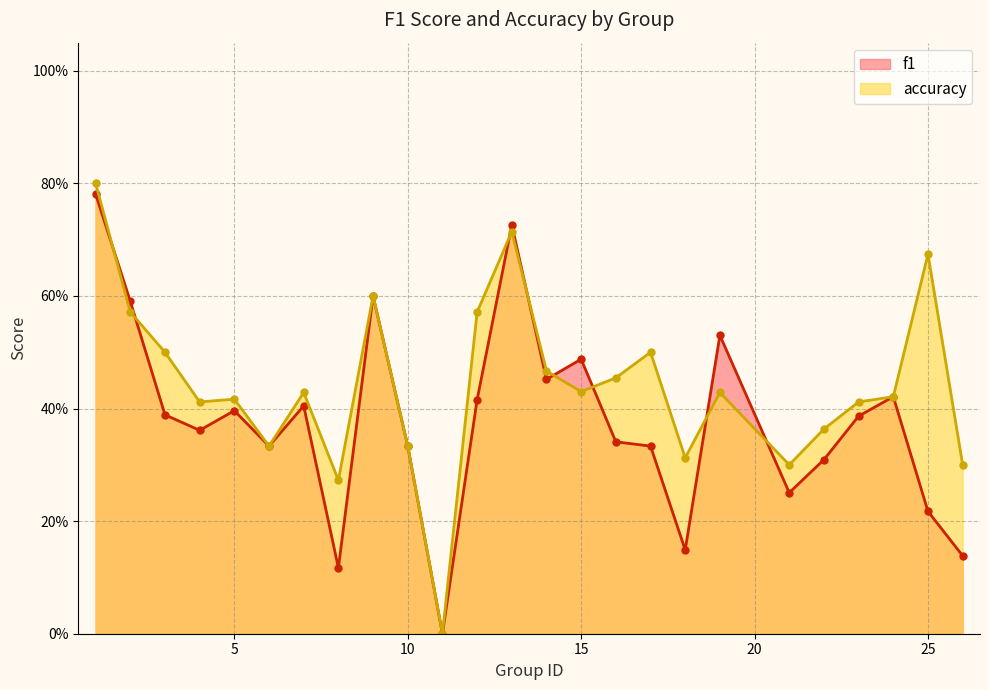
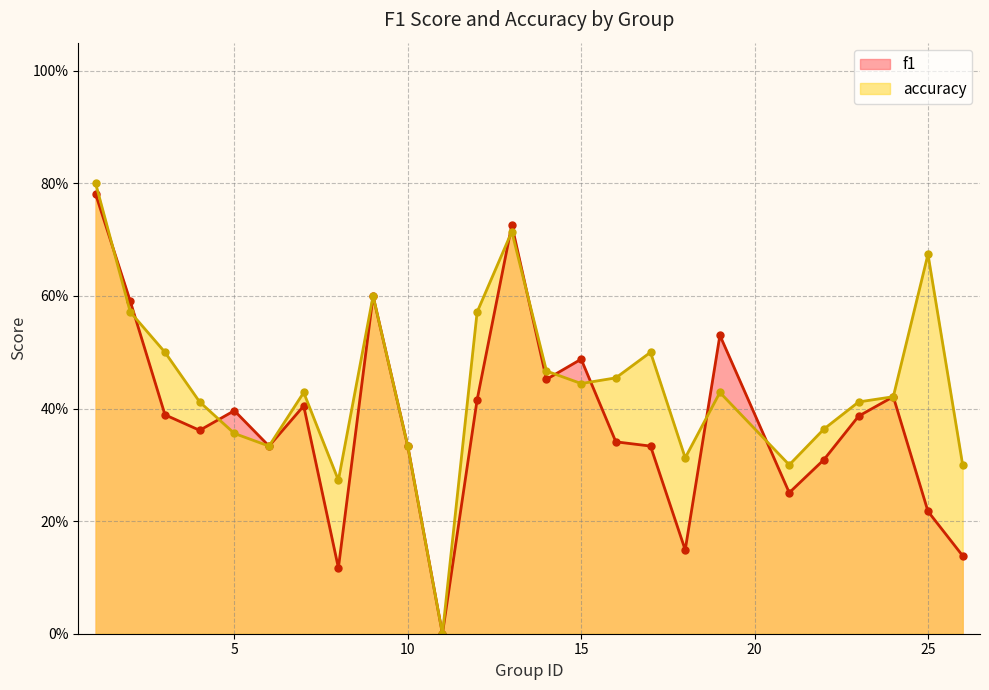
  {
    "f1": {
      "5": "40%",
      "15": "49%",
      "25": "22%"
    },
    "accuracy": {
-     "5": "42%",
-     "15": "43%",
+     "5": "36%",
+     "15": "44%",
      "25": "67%"
    }
  }
